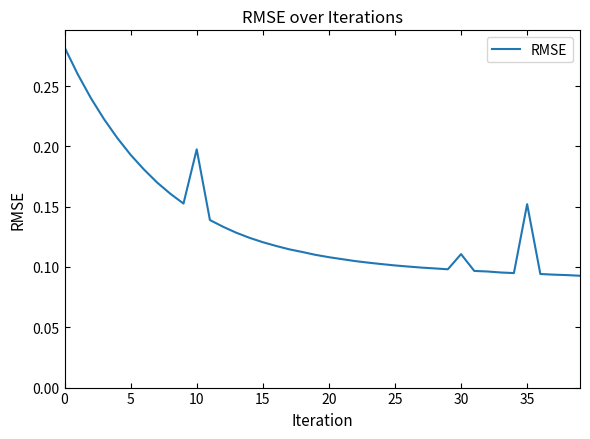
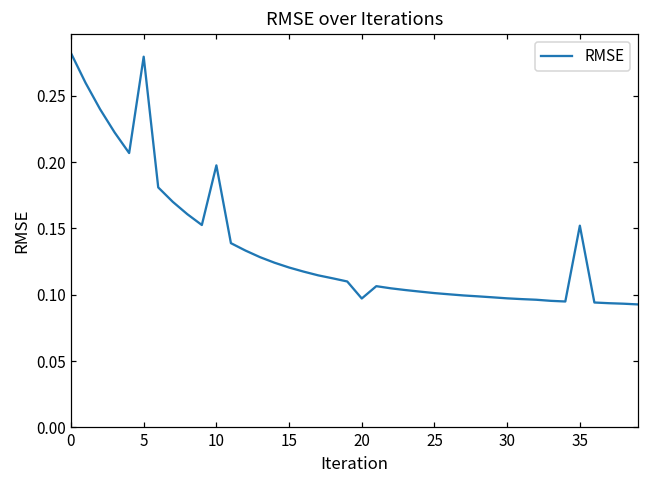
  {
    "0": 0.282,
-   "5": 0.193,
+   "5": 0.279,
    "10": 0.198,
    "15": 0.121,
-   "20": 0.108,
+   "20": 0.097,
    "25": 0.101,
-   "30": 0.111,
+   "30": 0.097,
    "35": 0.152
  }
